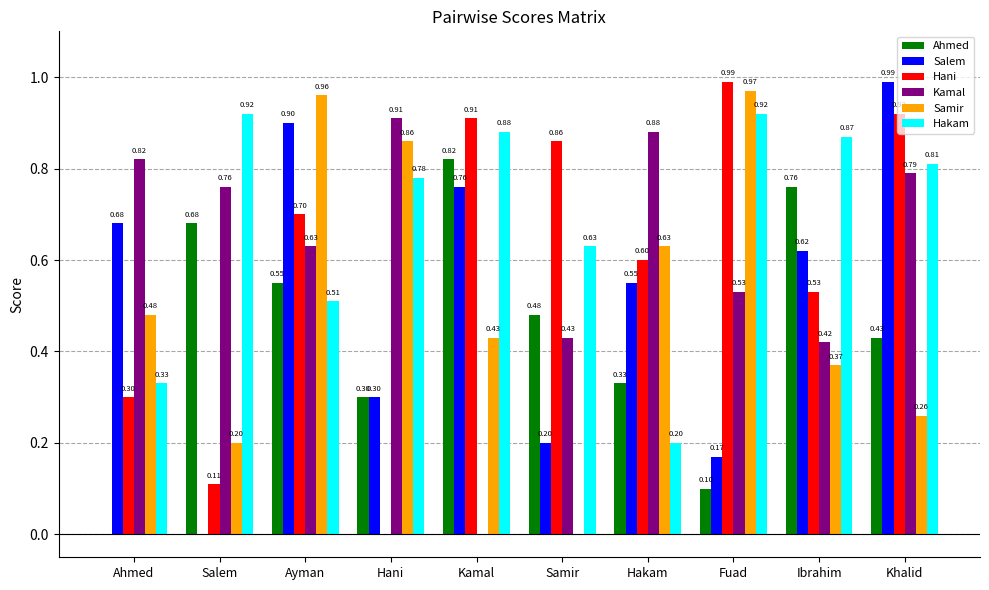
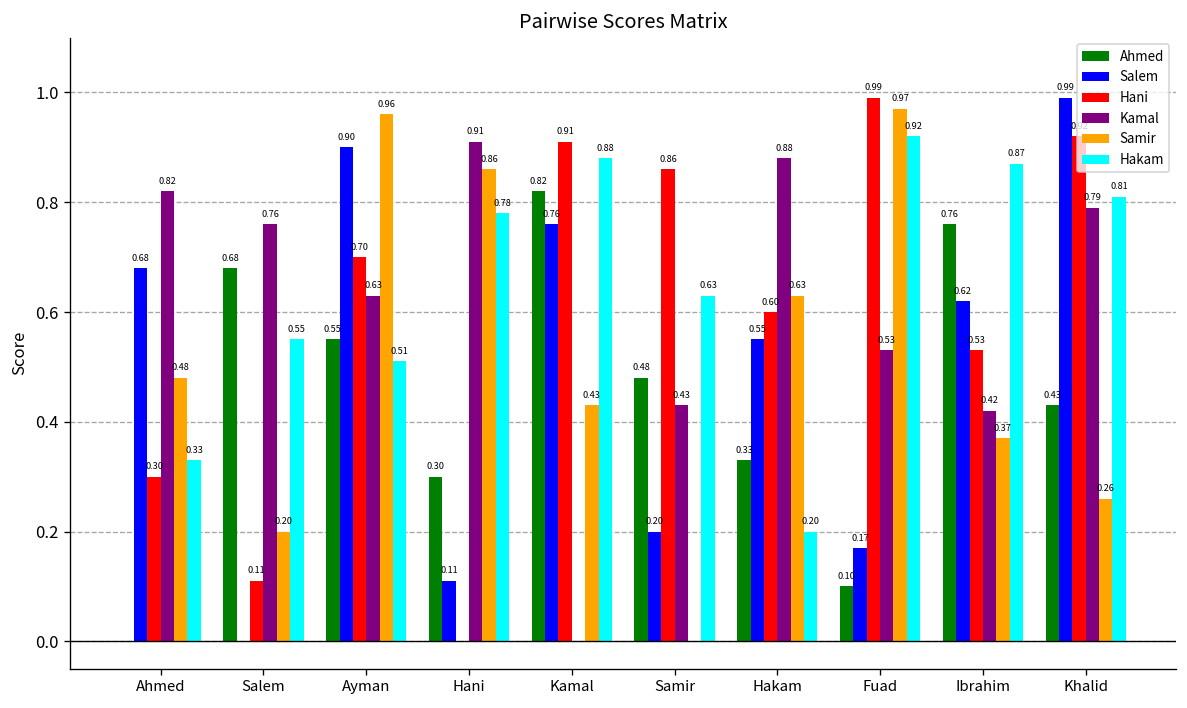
  {
    "Ahmed": {
      "Salem": 0.68,
      "Ayman": 0.55,
      "Hani": 0.30,
      "Kamal": 0.82,
      "Samir": 0.48,
      "Hakam": 0.33,
      "Fuad": 0.10,
      "Ibrahim": 0.76,
      "Khalid": 0.43
    },
    "Salem": {
      "Ahmed": 0.68,
      "Ayman": 0.90,
-     "Hani": 0.30,
+     "Hani": 0.11,
      "Kamal": 0.76,
      "Samir": 0.20,
      "Hakam": 0.55,
      "Fuad": 0.17,
      "Ibrahim": 0.62,
      "Khalid": 0.99
    },
    "Hani": {
      "Ahmed": 0.30,
      "Salem": 0.11,
      "Ayman": 0.70,
      "Kamal": 0.91,
      "Samir": 0.86,
      "Hakam": 0.60,
      "Fuad": 0.99,
      "Ibrahim": 0.53
    },
    "Kamal": {
      "Ahmed": 0.82,
      "Salem": 0.76,
      "Ayman": 0.63,
      "Hani": 0.91,
      "Samir": 0.43,
      "Hakam": 0.88,
      "Fuad": 0.53,
      "Ibrahim": 0.42,
      "Khalid": 0.79
    },
    "Samir": {
      "Ahmed": 0.48,
      "Salem": 0.20,
      "Ayman": 0.96,
      "Hani": 0.86,
      "Kamal": 0.43,
      "Hakam": 0.63,
      "Fuad": 0.97,
      "Ibrahim": 0.37,
      "Khalid": 0.26
    },
    "Hakam": {
      "Ahmed": 0.33,
-     "Salem": 0.92,
+     "Salem": 0.55,
      "Ayman": 0.51,
      "Hani": 0.78,
      "Kamal": 0.88,
      "Samir": 0.63,
      "Hakam": 0.20,
      "Fuad": 0.92,
      "Ibrahim": 0.87,
      "Khalid": 0.81
    }
  }
